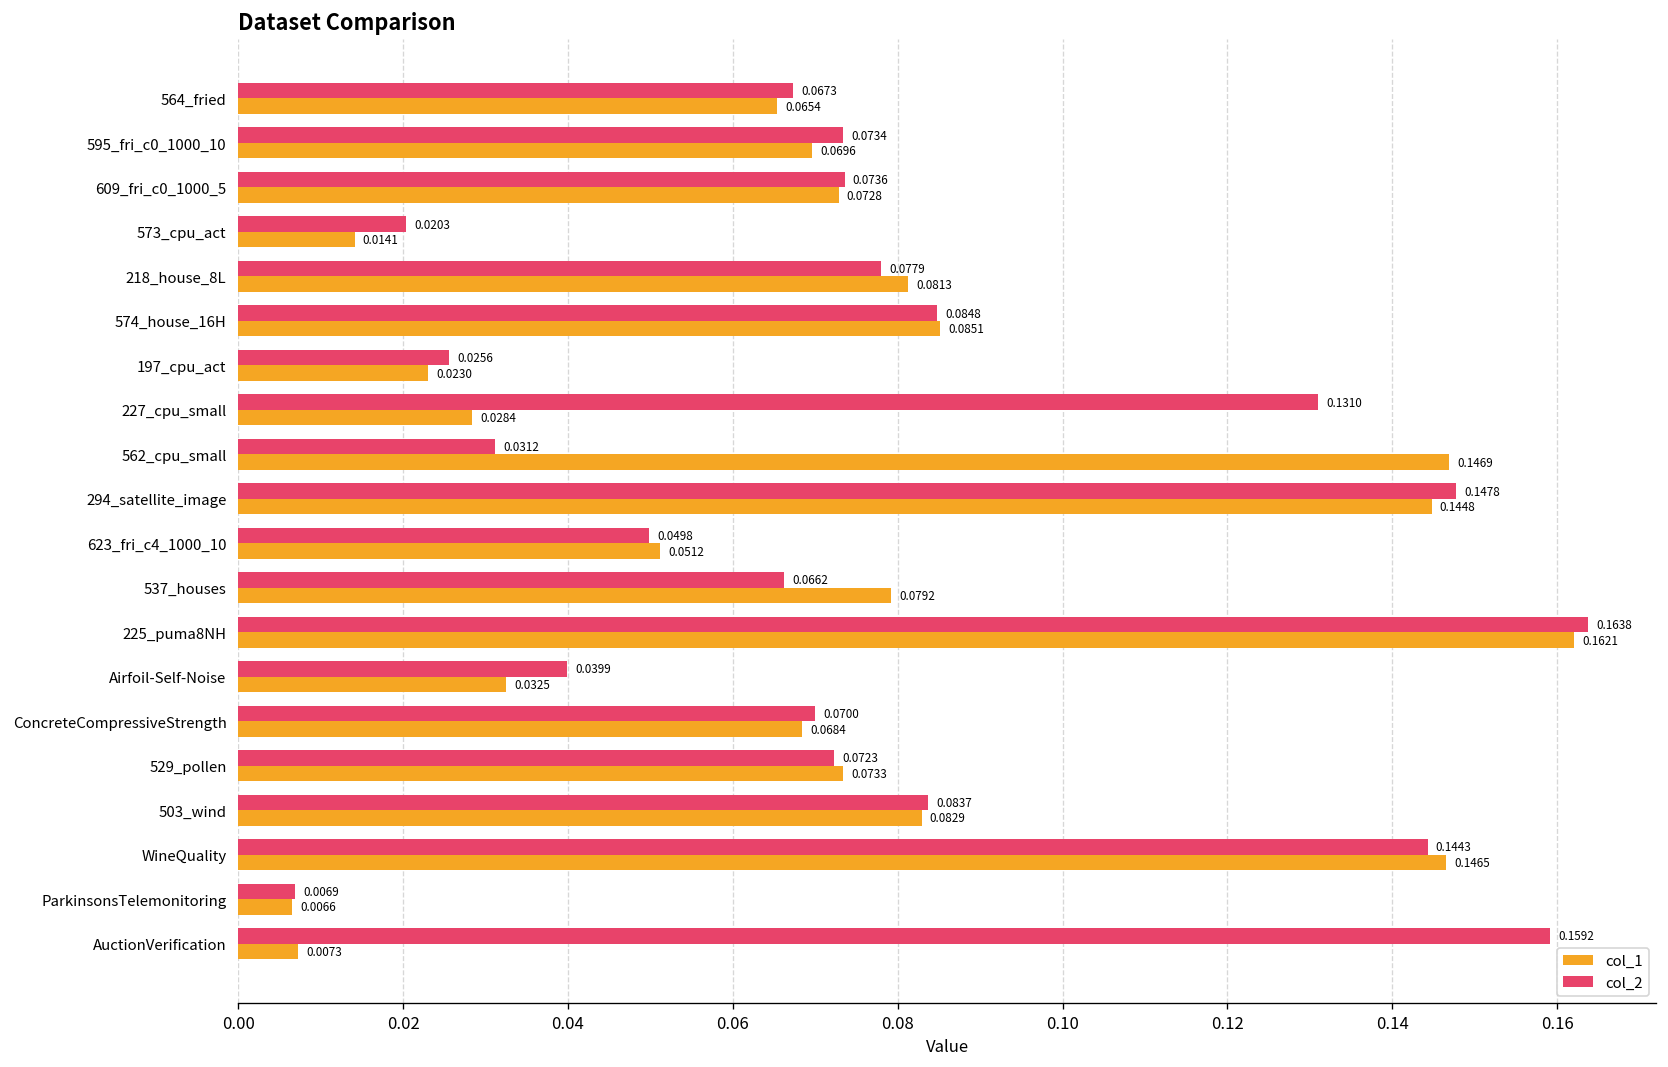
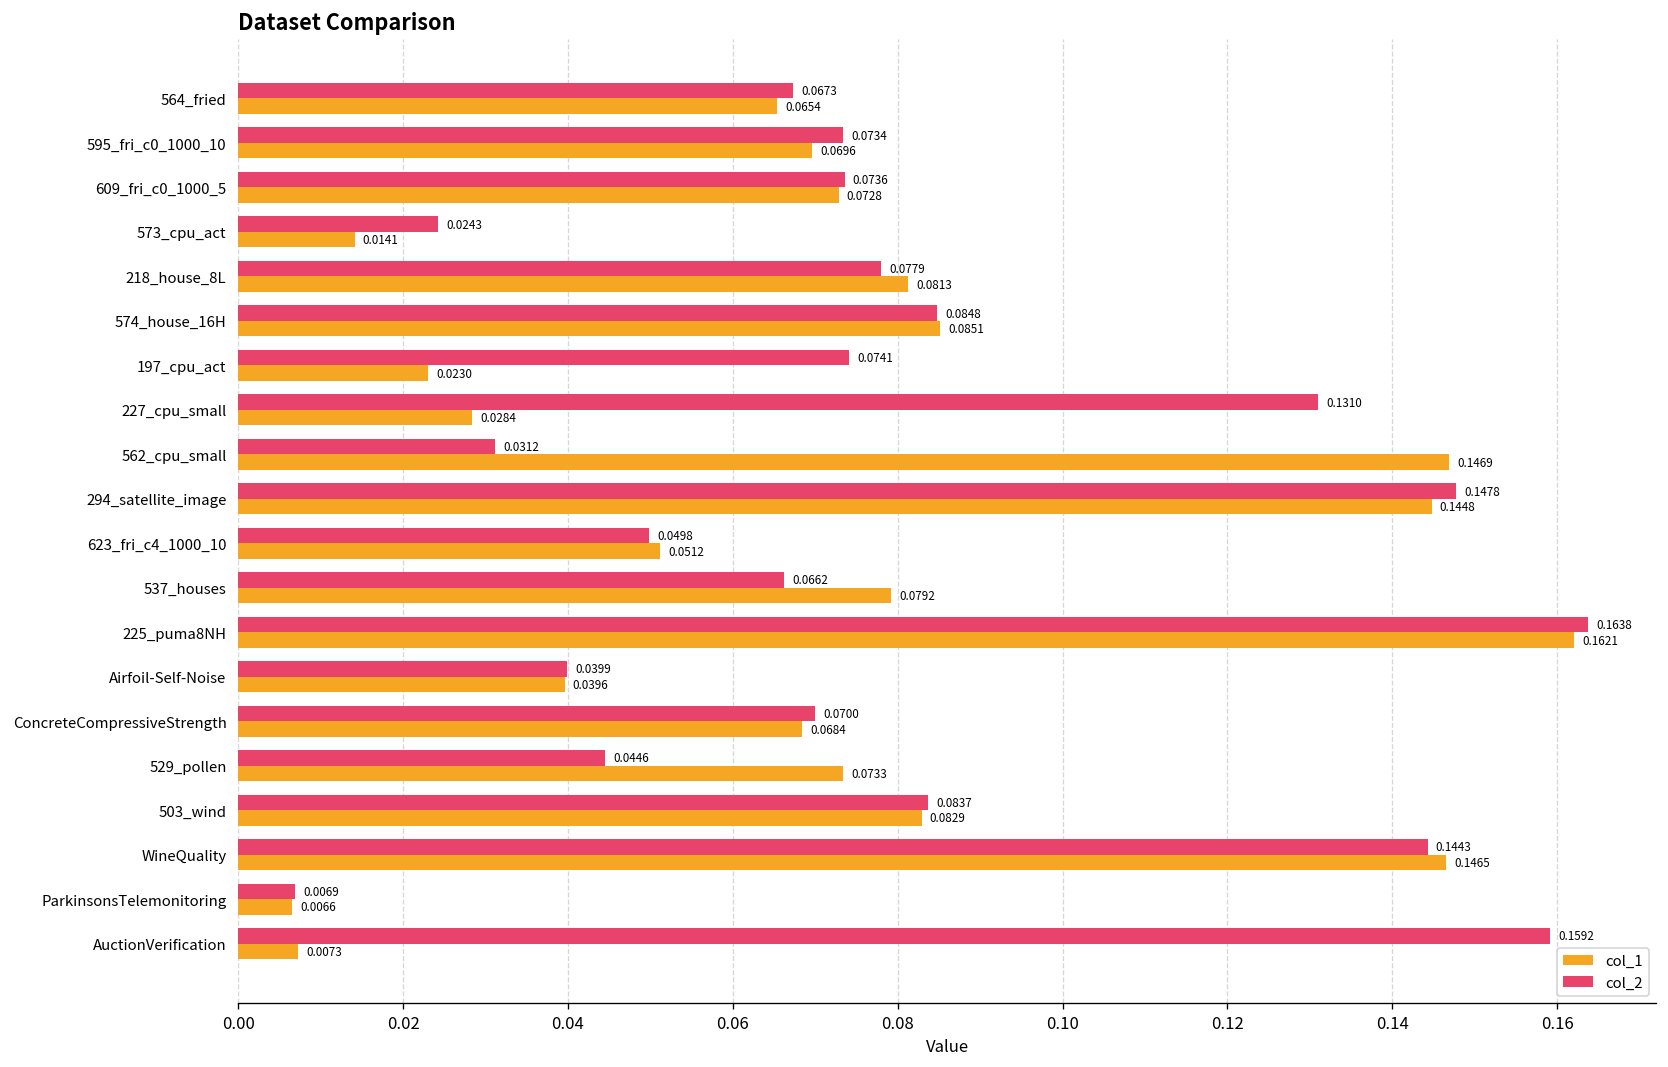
  {
    "col_1": {
      "564_fried": 0.0654,
      "595_fri_c0_1000_10": 0.0696,
      "609_fri_c0_1000_5": 0.0728,
      "573_cpu_act": 0.0141,
      "218_house_8L": 0.0813,
      "574_house_16H": 0.0851,
      "197_cpu_act": 0.0230,
      "227_cpu_small": 0.0284,
      "562_cpu_small": 0.1469,
      "294_satellite_image": 0.1448,
      "623_fri_c4_1000_10": 0.0512,
      "537_houses": 0.0792,
      "225_puma8NH": 0.1621,
-     "Airfoil-Self-Noise": 0.0325,
+     "Airfoil-Self-Noise": 0.0396,
      "ConcreteCompressiveStrength": 0.0684,
      "529_pollen": 0.0733,
      "503_wind": 0.0829,
      "WineQuality": 0.1465,
      "ParkinsonsTelemonitoring": 0.0066,
      "AuctionVerification": 0.0073
    },
    "col_2": {
      "564_fried": 0.0673,
      "595_fri_c0_1000_10": 0.0734,
      "609_fri_c0_1000_5": 0.0736,
-     "573_cpu_act": 0.0203,
+     "573_cpu_act": 0.0243,
      "218_house_8L": 0.0779,
      "574_house_16H": 0.0848,
-     "197_cpu_act": 0.0256,
+     "197_cpu_act": 0.0741,
      "227_cpu_small": 0.1310,
      "562_cpu_small": 0.0312,
      "294_satellite_image": 0.1478,
      "623_fri_c4_1000_10": 0.0498,
      "537_houses": 0.0662,
      "225_puma8NH": 0.1638,
      "Airfoil-Self-Noise": 0.0399,
      "ConcreteCompressiveStrength": 0.0700,
-     "529_pollen": 0.0723,
+     "529_pollen": 0.0446,
      "503_wind": 0.0837,
      "WineQuality": 0.1443,
      "ParkinsonsTelemonitoring": 0.0069,
      "AuctionVerification": 0.1592
    }
  }
